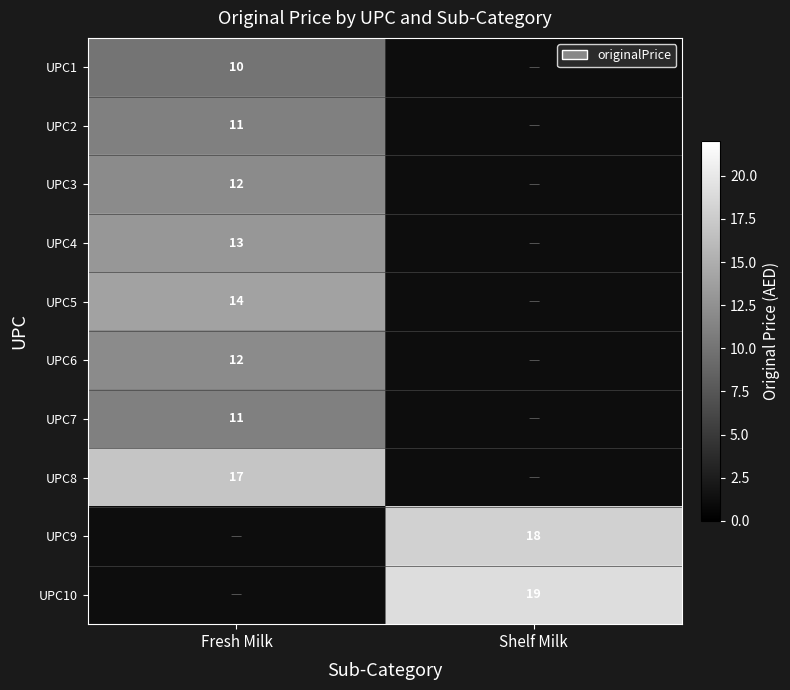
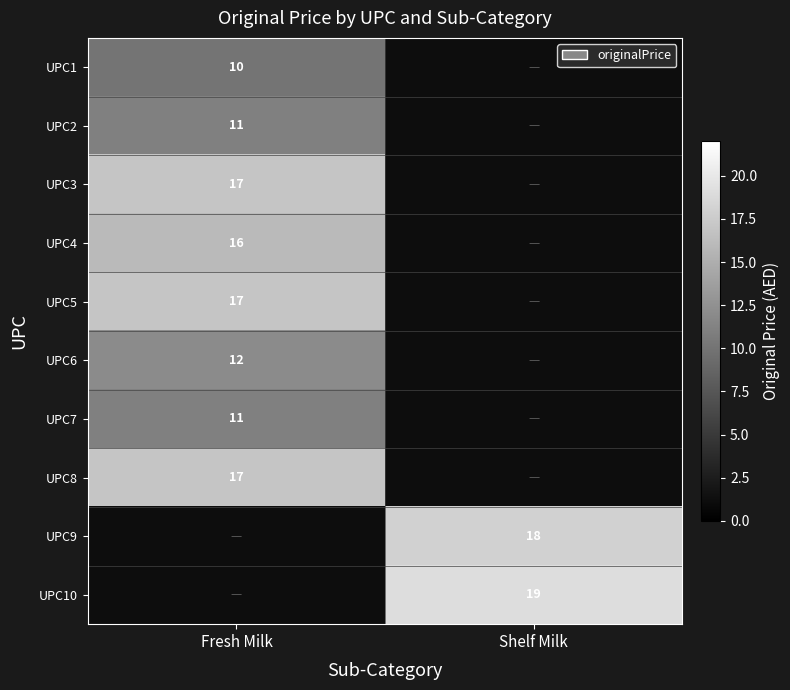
  {
    "UPC1": {
      "Fresh Milk": 10
    },
    "UPC2": {
      "Fresh Milk": 11
    },
    "UPC3": {
-     "Fresh Milk": 12
+     "Fresh Milk": 17
    },
    "UPC4": {
-     "Fresh Milk": 13
+     "Fresh Milk": 16
    },
    "UPC5": {
-     "Fresh Milk": 14
+     "Fresh Milk": 17
    },
    "UPC6": {
      "Fresh Milk": 12
    },
    "UPC7": {
      "Fresh Milk": 11
    },
    "UPC8": {
      "Fresh Milk": 17
    }
  }
